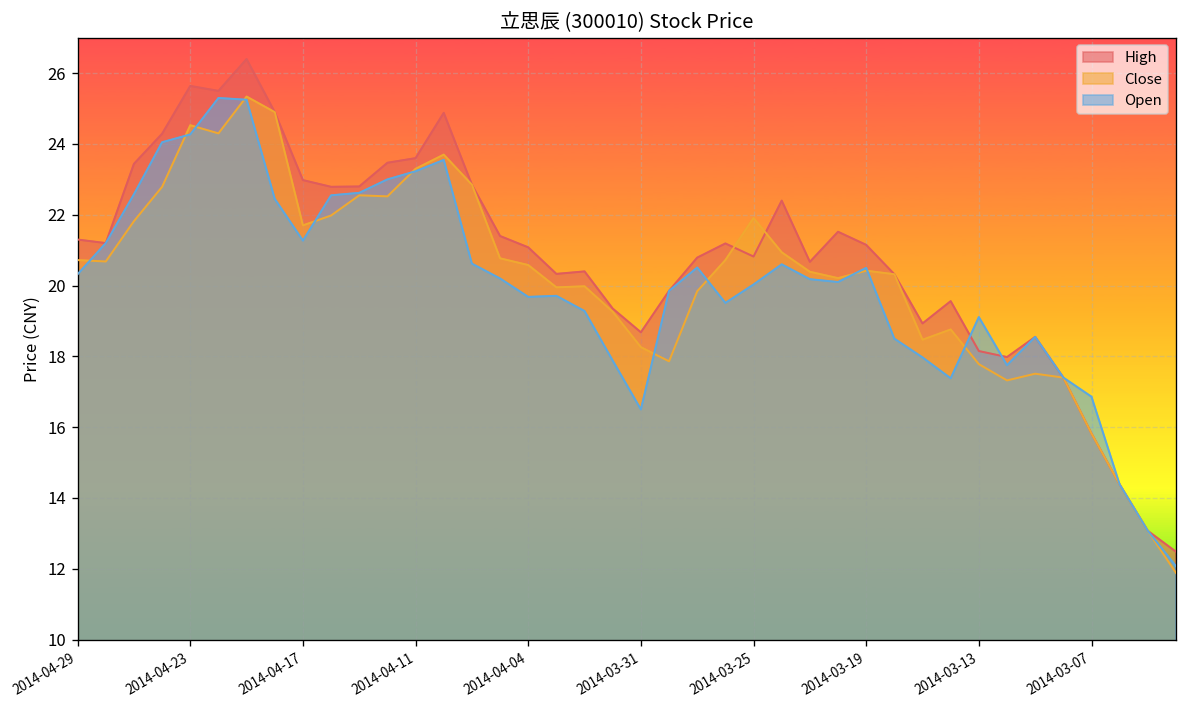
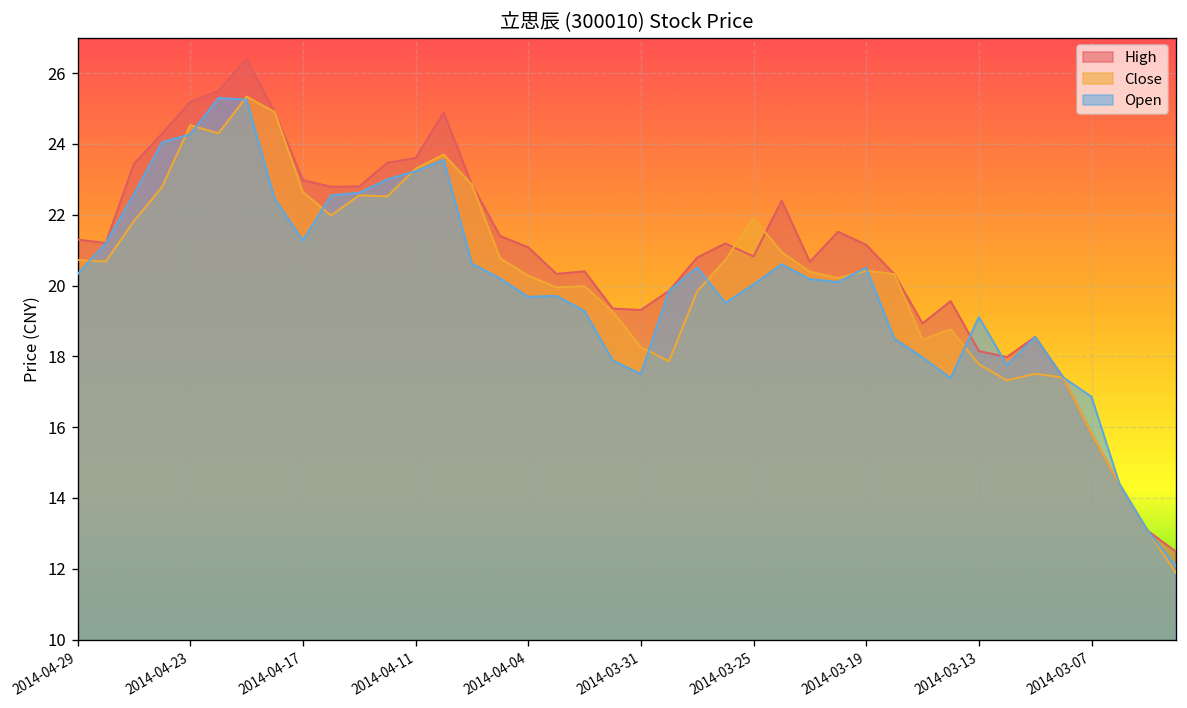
  {
    "High": {
      "2014-04-29": 21.3,
-     "2014-04-23": 25.6,
+     "2014-04-23": 25.2,
      "2014-04-17": 23.0,
      "2014-04-11": 23.6,
      "2014-04-04": 21.1,
-     "2014-03-31": 18.7,
+     "2014-03-31": 19.3,
      "2014-03-25": 20.8,
      "2014-03-19": 21.2,
      "2014-03-13": 18.2
    },
    "Close": {
      "2014-04-29": 20.7,
      "2014-04-23": 24.5,
-     "2014-04-17": 21.7,
-     "2014-04-04": 20.6,
+     "2014-04-17": 22.6,
+     "2014-04-04": 20.3,
      "2014-03-31": 18.3,
      "2014-03-25": 21.9,
      "2014-03-13": 17.8
    },
    "Open": {
      "2014-04-29": 20.3,
      "2014-04-23": 24.3,
      "2014-04-17": 21.3,
      "2014-04-04": 19.7,
-     "2014-03-31": 16.5,
+     "2014-03-31": 17.5,
      "2014-03-25": 20.0,
      "2014-03-13": 19.1,
      "2014-03-07": 16.9
    }
  }
